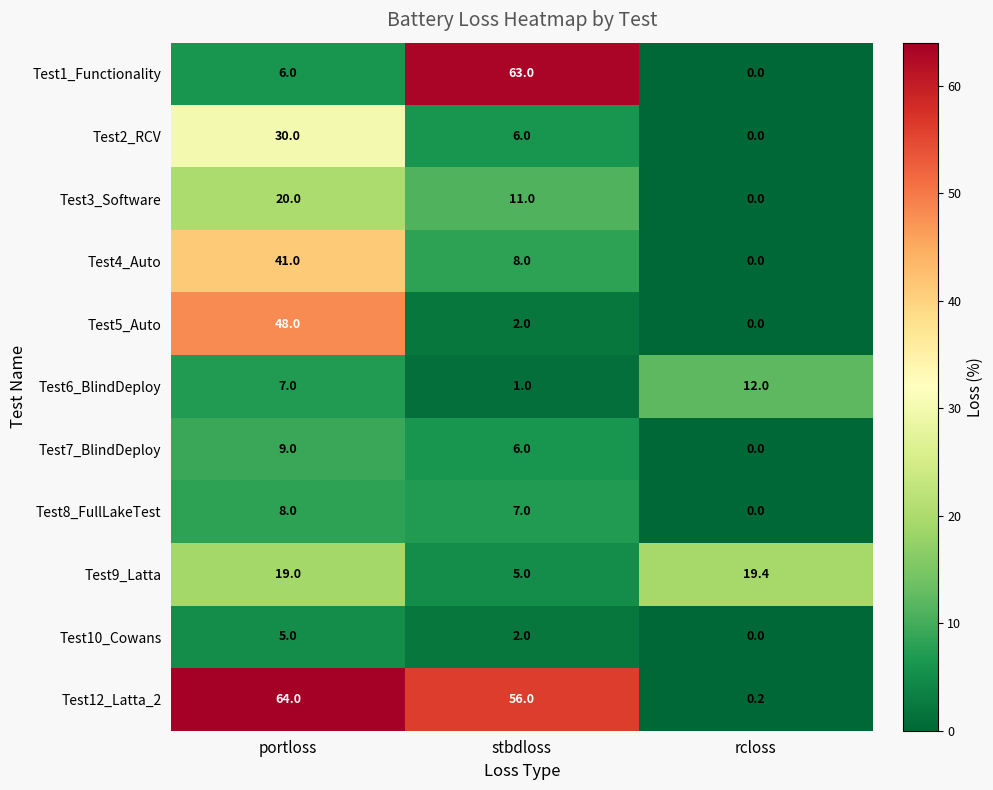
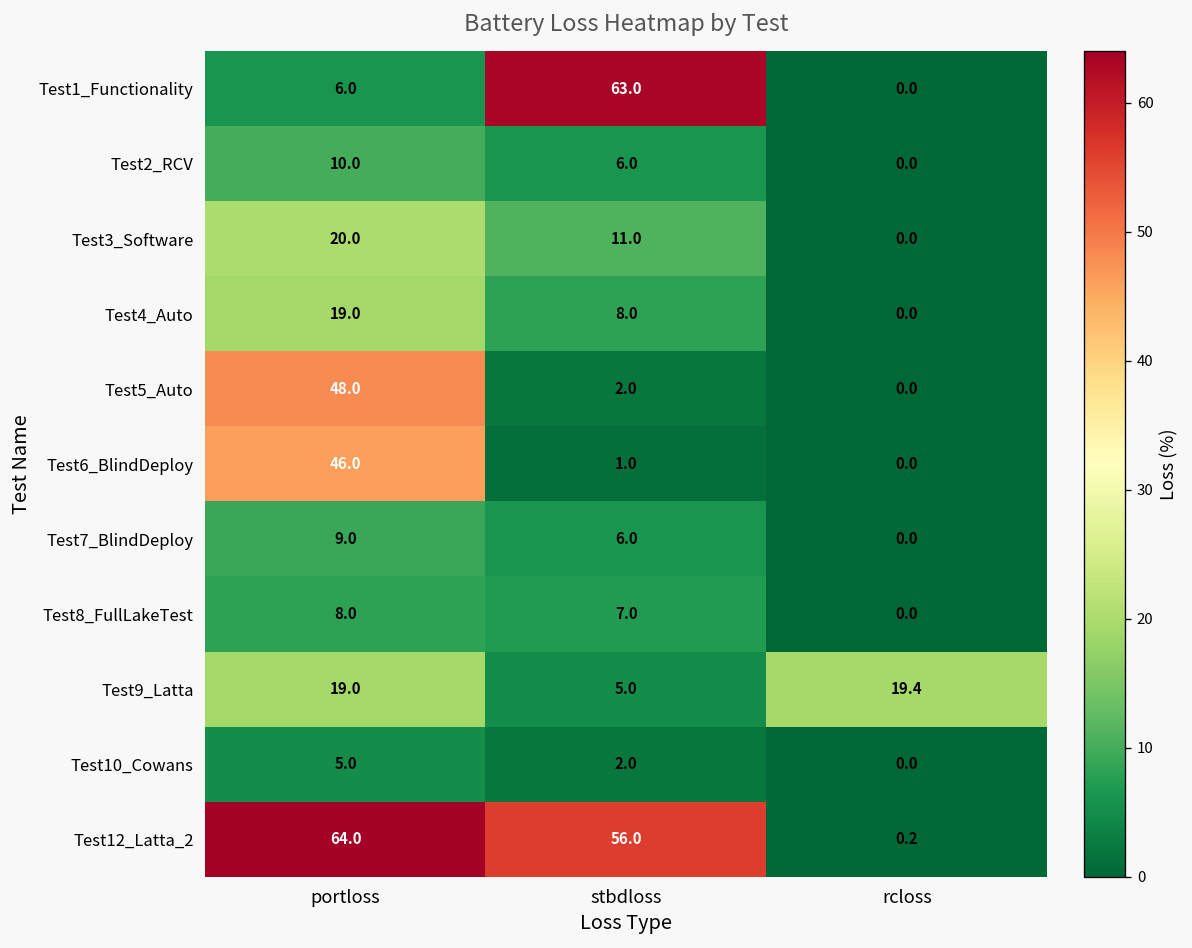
  {
    "Test1_Functionality": {
      "portloss": 6.0,
      "stbdloss": 63.0,
      "rcloss": 0.0
    },
    "Test2_RCV": {
-     "portloss": 30.0,
+     "portloss": 10.0,
      "stbdloss": 6.0,
      "rcloss": 0.0
    },
    "Test3_Software": {
      "portloss": 20.0,
      "stbdloss": 11.0,
      "rcloss": 0.0
    },
    "Test4_Auto": {
-     "portloss": 41.0,
+     "portloss": 19.0,
      "stbdloss": 8.0,
      "rcloss": 0.0
    },
    "Test5_Auto": {
      "portloss": 48.0,
      "stbdloss": 2.0,
      "rcloss": 0.0
    },
    "Test6_BlindDeploy": {
-     "portloss": 7.0,
+     "portloss": 46.0,
      "stbdloss": 1.0,
-     "rcloss": 12.0
+     "rcloss": 0.0
    },
    "Test7_BlindDeploy": {
      "portloss": 9.0,
      "stbdloss": 6.0,
      "rcloss": 0.0
    },
    "Test8_FullLakeTest": {
      "portloss": 8.0,
      "stbdloss": 7.0,
      "rcloss": 0.0
    },
    "Test9_Latta": {
      "portloss": 19.0,
      "stbdloss": 5.0,
      "rcloss": 19.4
    },
    "Test10_Cowans": {
      "portloss": 5.0,
      "stbdloss": 2.0,
      "rcloss": 0.0
    },
    "Test12_Latta_2": {
      "portloss": 64.0,
      "stbdloss": 56.0,
      "rcloss": 0.2
    }
  }
